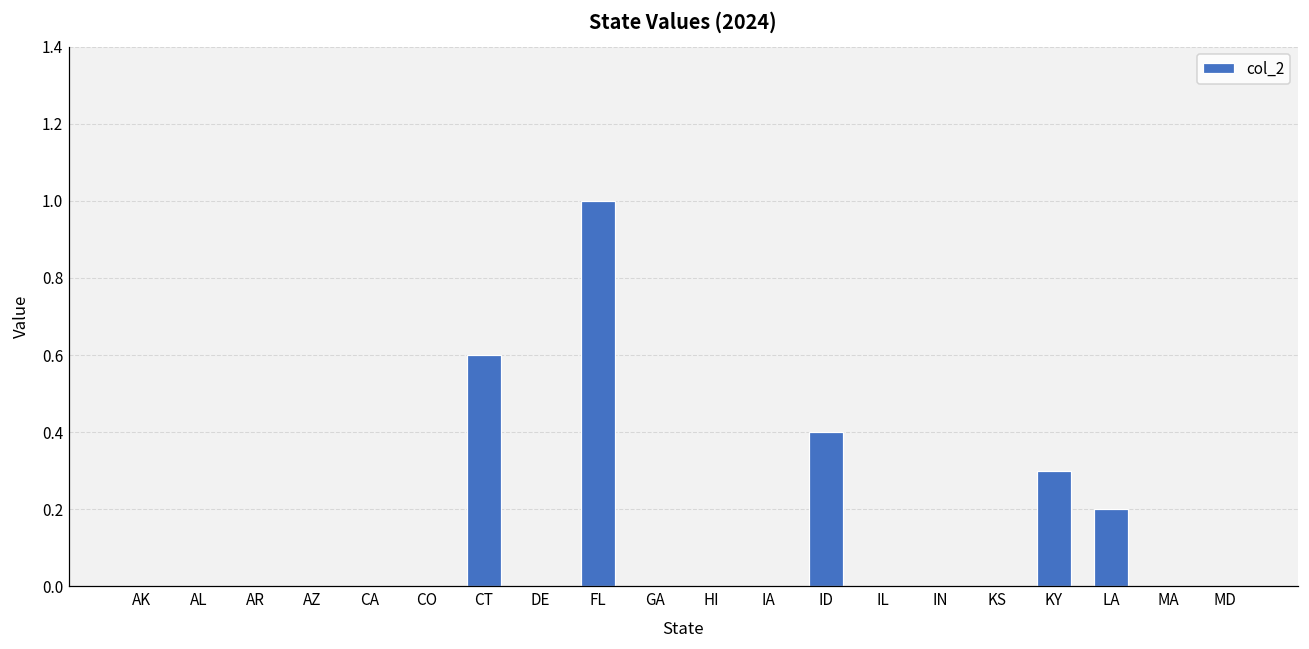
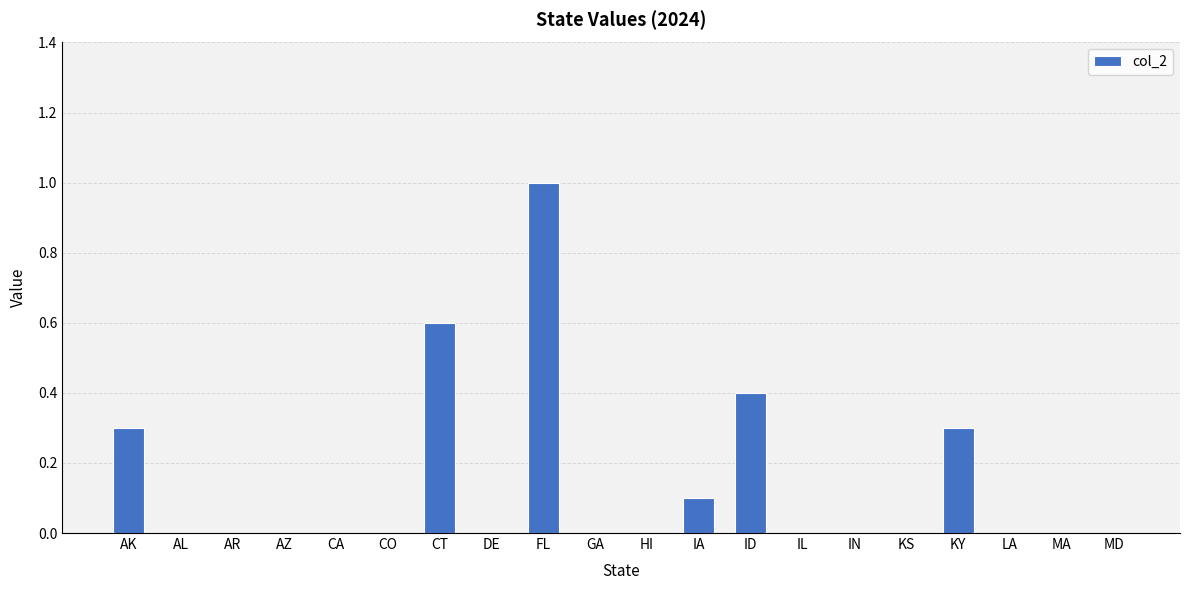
  {
-   "AK": 0.0,
+   "AK": 0.3,
    "AL": 0.0,
    "AR": 0.0,
    "AZ": 0.0,
    "CA": 0.0,
    "CO": 0.0,
    "CT": 0.6,
    "DE": 0.0,
    "FL": 1.0,
    "GA": 0.0,
    "HI": 0.0,
-   "IA": 0.0,
+   "IA": 0.1,
    "ID": 0.4,
    "IL": 0.0,
    "IN": 0.0,
    "KS": 0.0,
    "KY": 0.3,
-   "LA": 0.2,
+   "LA": 0.0,
    "MA": 0.0,
    "MD": 0.0
  }
